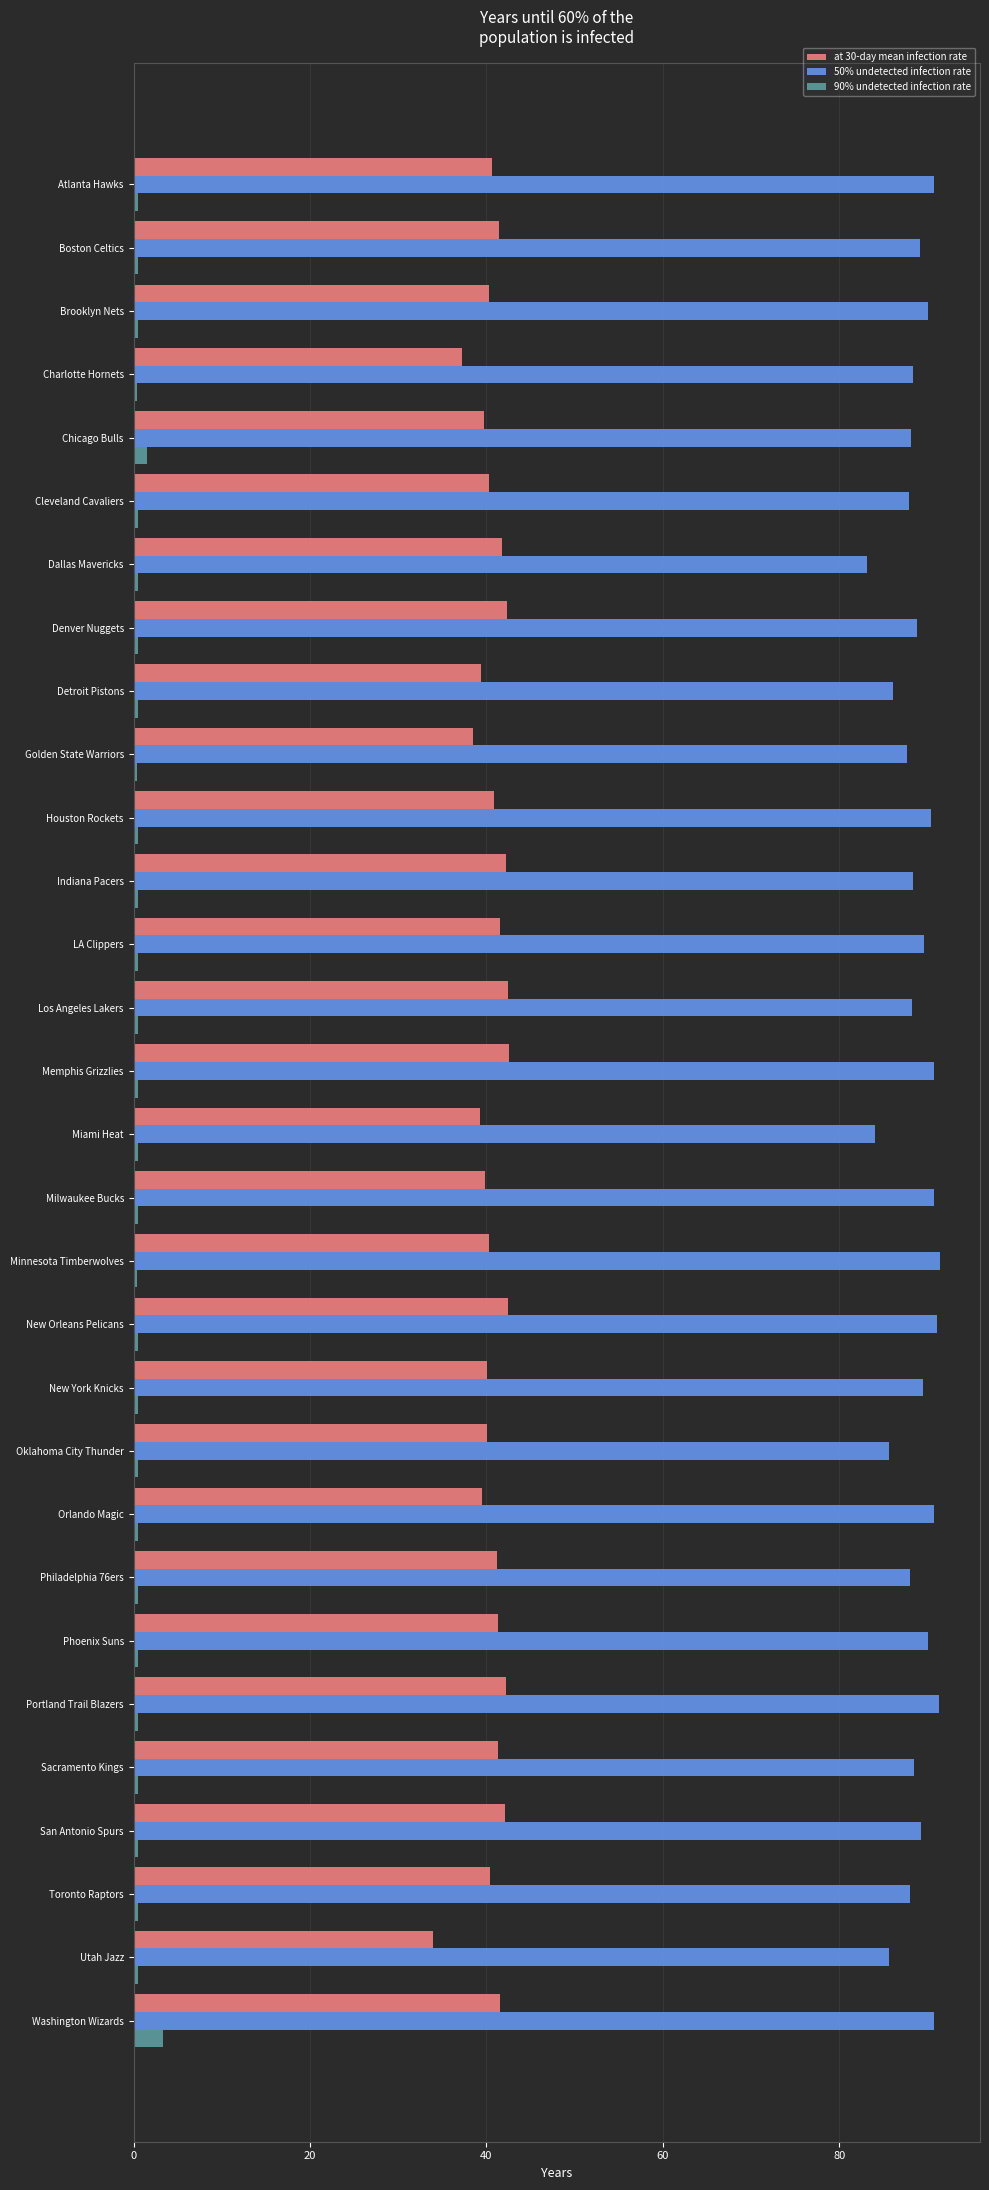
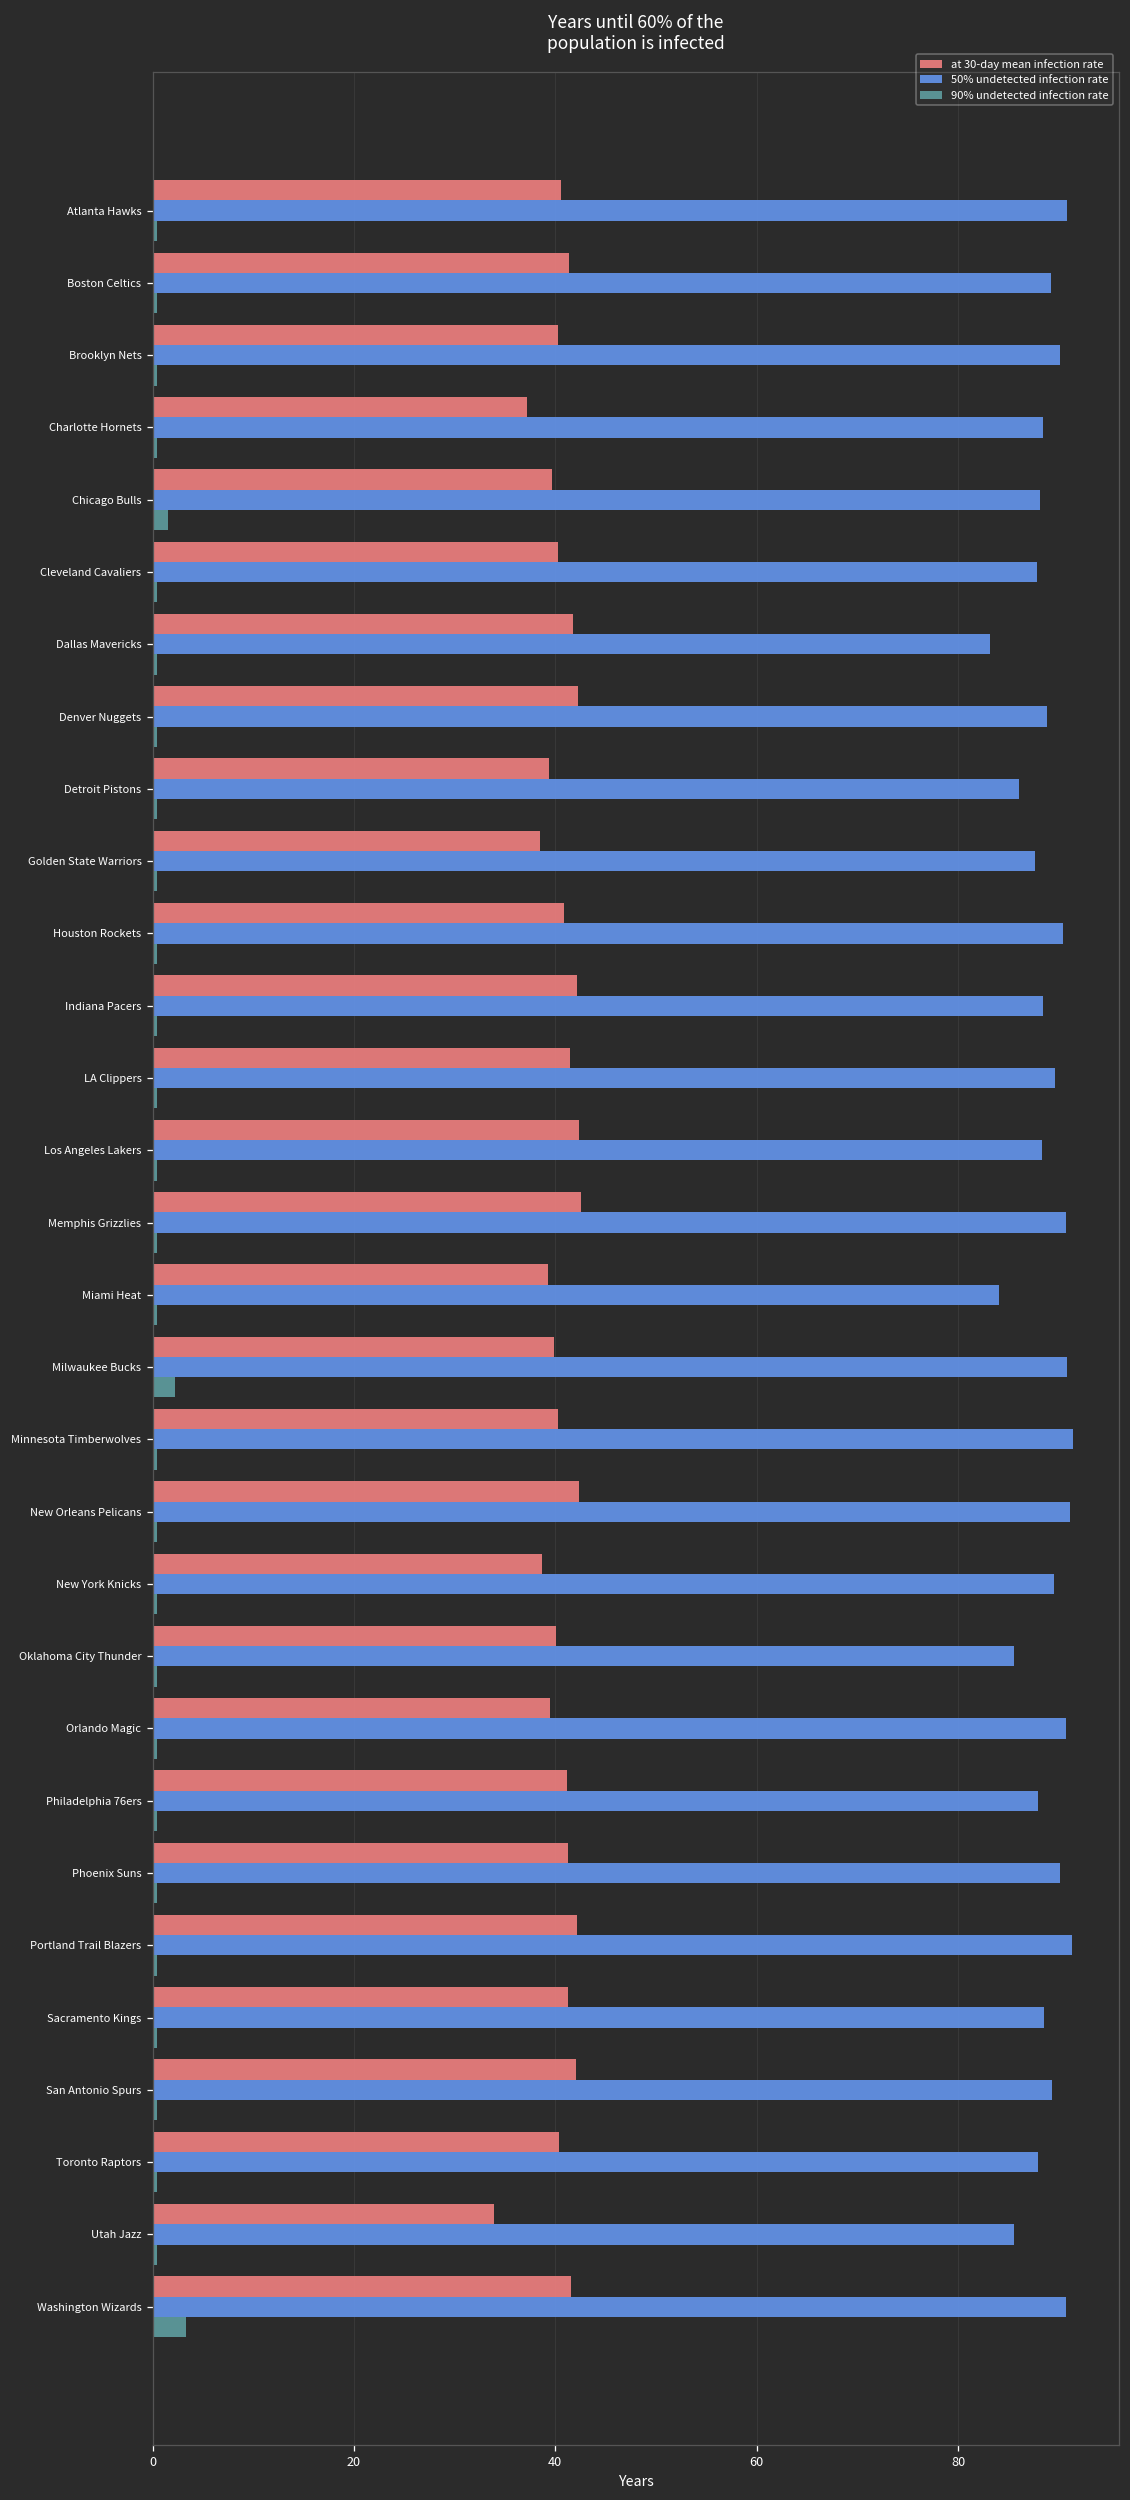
  {
    "at 30-day mean infection rate": {
      "Atlanta Hawks": 41,
      "Boston Celtics": 41,
      "Brooklyn Nets": 40,
      "Charlotte Hornets": 37,
      "Chicago Bulls": 40,
      "Cleveland Cavaliers": 40,
      "Dallas Mavericks": 42,
      "Denver Nuggets": 42,
      "Detroit Pistons": 39,
      "Golden State Warriors": 39,
      "Houston Rockets": 41,
      "Indiana Pacers": 42,
      "LA Clippers": 42,
      "Los Angeles Lakers": 42,
      "Memphis Grizzlies": 43,
      "Miami Heat": 39,
      "Milwaukee Bucks": 40,
      "Minnesota Timberwolves": 40,
      "New Orleans Pelicans": 42,
-     "New York Knicks": 40,
+     "New York Knicks": 39,
      "Oklahoma City Thunder": 40,
      "Orlando Magic": 40,
      "Philadelphia 76ers": 41,
      "Phoenix Suns": 41,
      "Portland Trail Blazers": 42,
      "Sacramento Kings": 41,
      "San Antonio Spurs": 42,
      "Toronto Raptors": 40,
      "Utah Jazz": 34,
      "Washington Wizards": 42
    },
    "50% undetected infection rate": {
      "Atlanta Hawks": 91,
      "Boston Celtics": 89,
      "Brooklyn Nets": 90,
      "Charlotte Hornets": 88,
      "Chicago Bulls": 88,
      "Cleveland Cavaliers": 88,
      "Dallas Mavericks": 83,
      "Denver Nuggets": 89,
      "Detroit Pistons": 86,
      "Golden State Warriors": 88,
      "Houston Rockets": 90,
      "Indiana Pacers": 88,
      "LA Clippers": 90,
      "Los Angeles Lakers": 88,
      "Memphis Grizzlies": 91,
      "Miami Heat": 84,
      "Milwaukee Bucks": 91,
      "Minnesota Timberwolves": 91,
      "New Orleans Pelicans": 91,
      "New York Knicks": 90,
      "Oklahoma City Thunder": 86,
      "Orlando Magic": 91,
      "Philadelphia 76ers": 88,
      "Phoenix Suns": 90,
      "Portland Trail Blazers": 91,
      "Sacramento Kings": 89,
      "San Antonio Spurs": 89,
      "Toronto Raptors": 88,
      "Utah Jazz": 86,
      "Washington Wizards": 91
    },
    "90% undetected infection rate": {
      "Atlanta Hawks": 0,
      "Boston Celtics": 0,
      "Brooklyn Nets": 0,
      "Charlotte Hornets": 0,
      "Chicago Bulls": 2,
      "Cleveland Cavaliers": 0,
      "Dallas Mavericks": 0,
      "Denver Nuggets": 0,
      "Detroit Pistons": 0,
      "Golden State Warriors": 0,
      "Houston Rockets": 0,
      "Indiana Pacers": 0,
      "LA Clippers": 0,
      "Los Angeles Lakers": 0,
      "Memphis Grizzlies": 0,
      "Miami Heat": 0,
-     "Milwaukee Bucks": 0,
+     "Milwaukee Bucks": 2,
      "Minnesota Timberwolves": 0,
      "New Orleans Pelicans": 0,
      "New York Knicks": 0,
      "Oklahoma City Thunder": 0,
      "Orlando Magic": 0,
      "Philadelphia 76ers": 0,
      "Phoenix Suns": 0,
      "Portland Trail Blazers": 0,
      "Sacramento Kings": 0,
      "San Antonio Spurs": 0,
      "Toronto Raptors": 0,
      "Utah Jazz": 0,
      "Washington Wizards": 3
    }
  }
